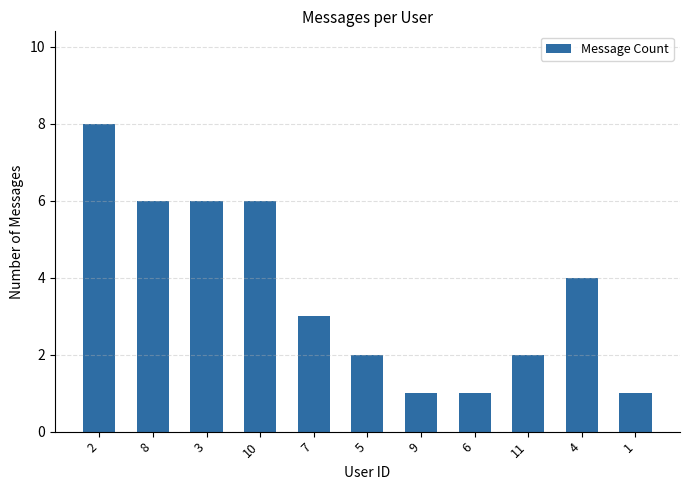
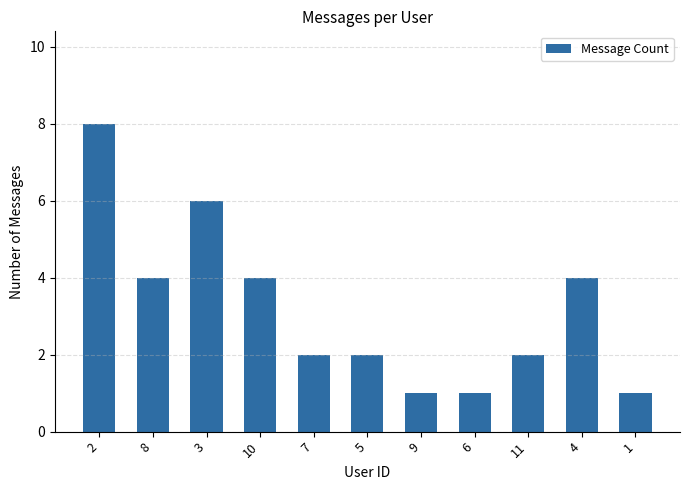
  {
    "2": 8,
-   "8": 6,
+   "8": 4,
    "3": 6,
-   "10": 6,
-   "7": 3,
+   "10": 4,
+   "7": 2,
    "5": 2,
    "9": 1,
    "6": 1,
    "11": 2,
    "4": 4,
    "1": 1
  }
